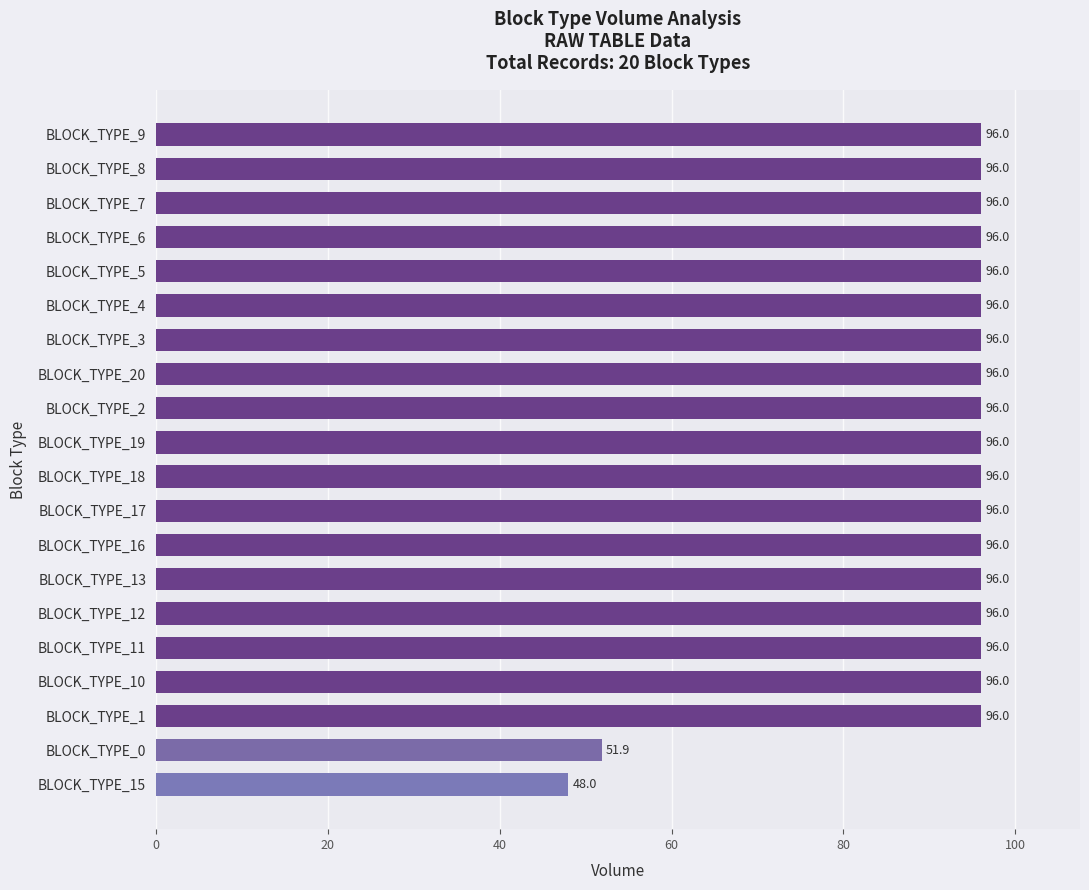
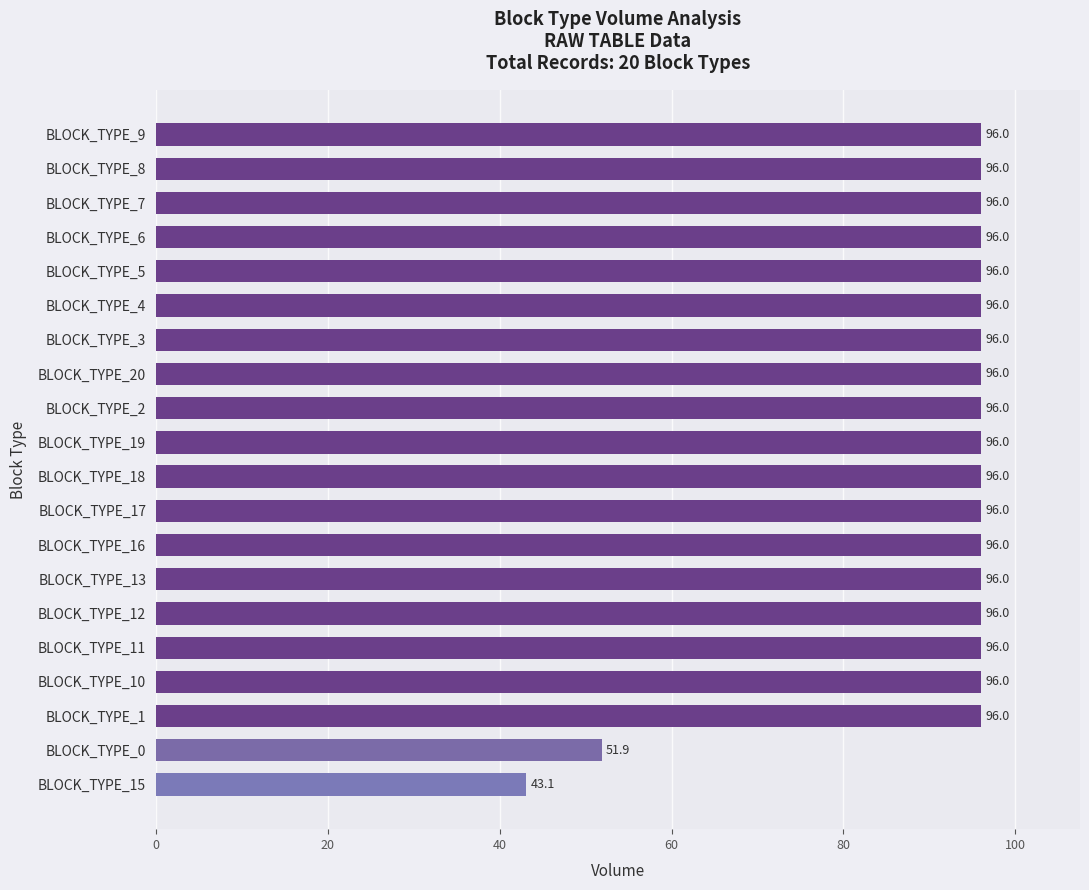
  {
    "BLOCK_TYPE_9": 96.0,
    "BLOCK_TYPE_8": 96.0,
    "BLOCK_TYPE_7": 96.0,
    "BLOCK_TYPE_6": 96.0,
    "BLOCK_TYPE_5": 96.0,
    "BLOCK_TYPE_4": 96.0,
    "BLOCK_TYPE_3": 96.0,
    "BLOCK_TYPE_20": 96.0,
    "BLOCK_TYPE_2": 96.0,
    "BLOCK_TYPE_19": 96.0,
    "BLOCK_TYPE_18": 96.0,
    "BLOCK_TYPE_17": 96.0,
    "BLOCK_TYPE_16": 96.0,
    "BLOCK_TYPE_13": 96.0,
    "BLOCK_TYPE_12": 96.0,
    "BLOCK_TYPE_11": 96.0,
    "BLOCK_TYPE_10": 96.0,
    "BLOCK_TYPE_1": 96.0,
    "BLOCK_TYPE_0": 51.9,
-   "BLOCK_TYPE_15": 48.0
+   "BLOCK_TYPE_15": 43.1
  }
